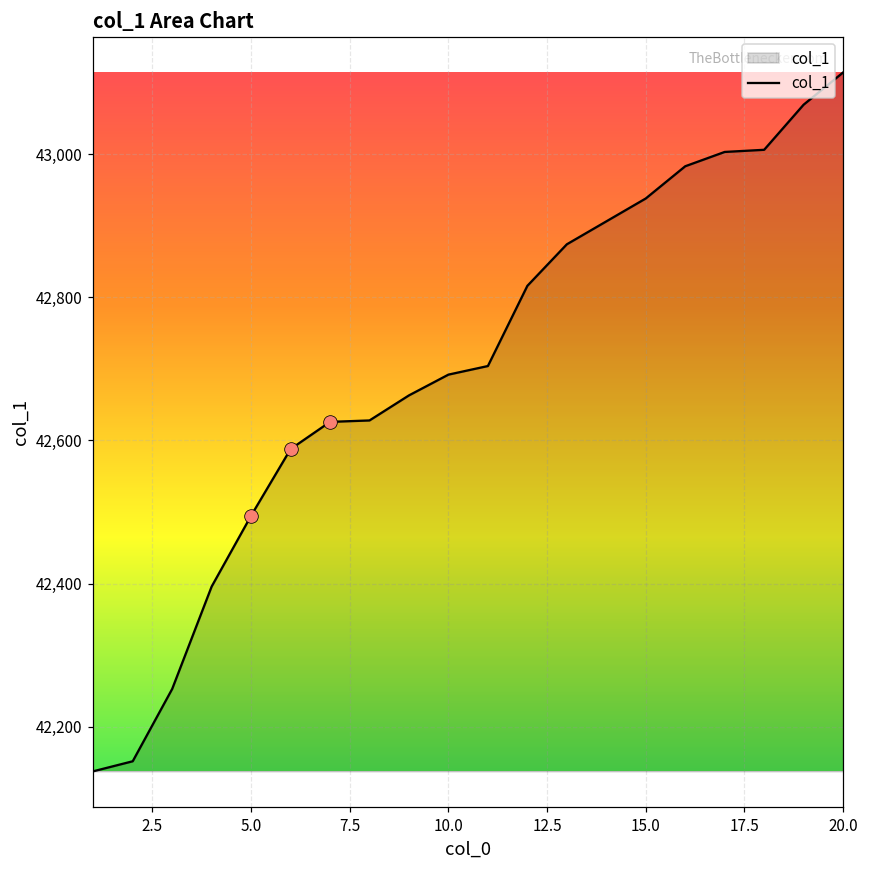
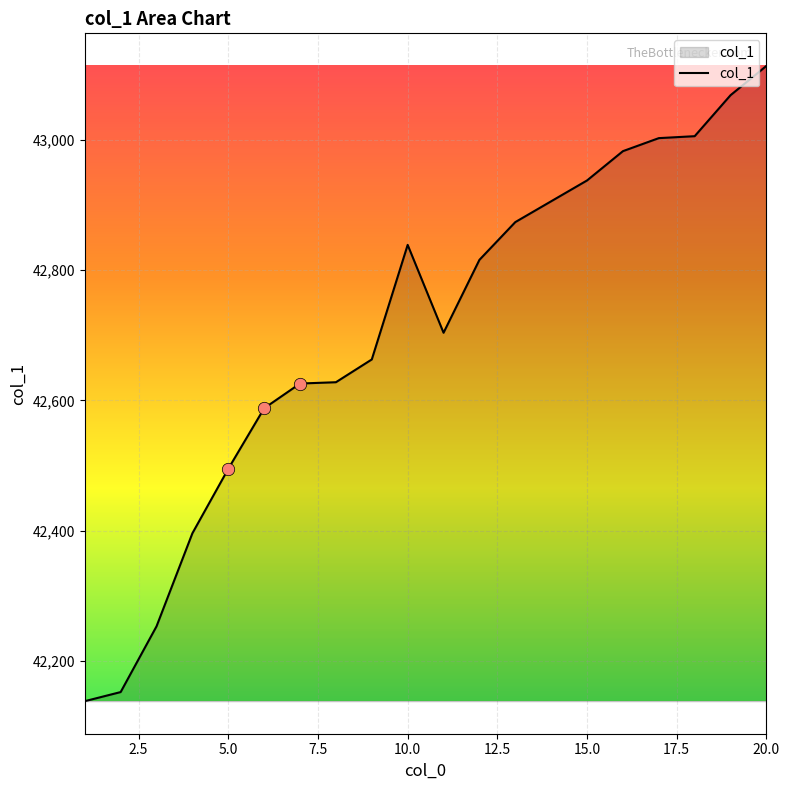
  {
    "col_1": {
-     "10.0": "42,690",
+     "10.0": "42,840",
      "15.0": "42,940",
      "20.0": "43,110"
    }
  }
